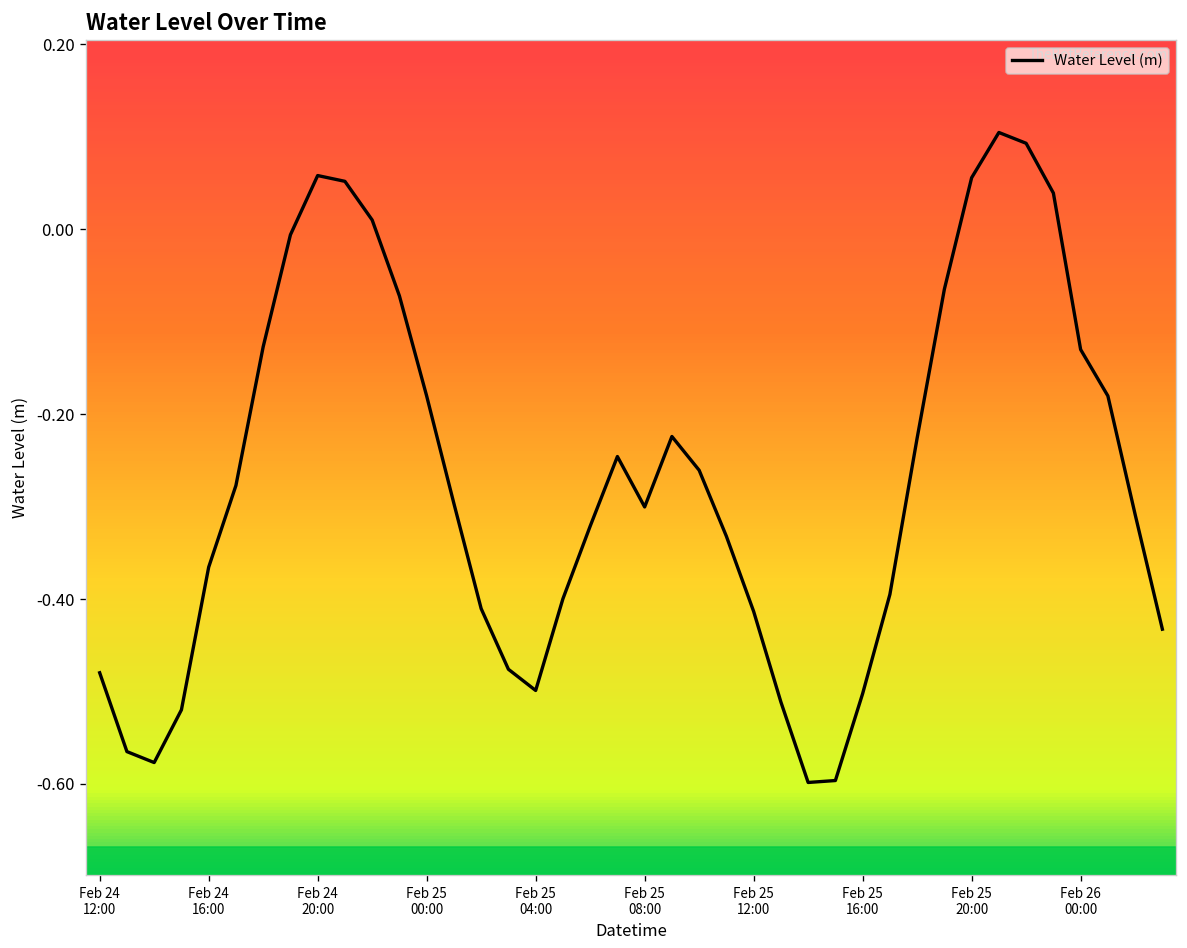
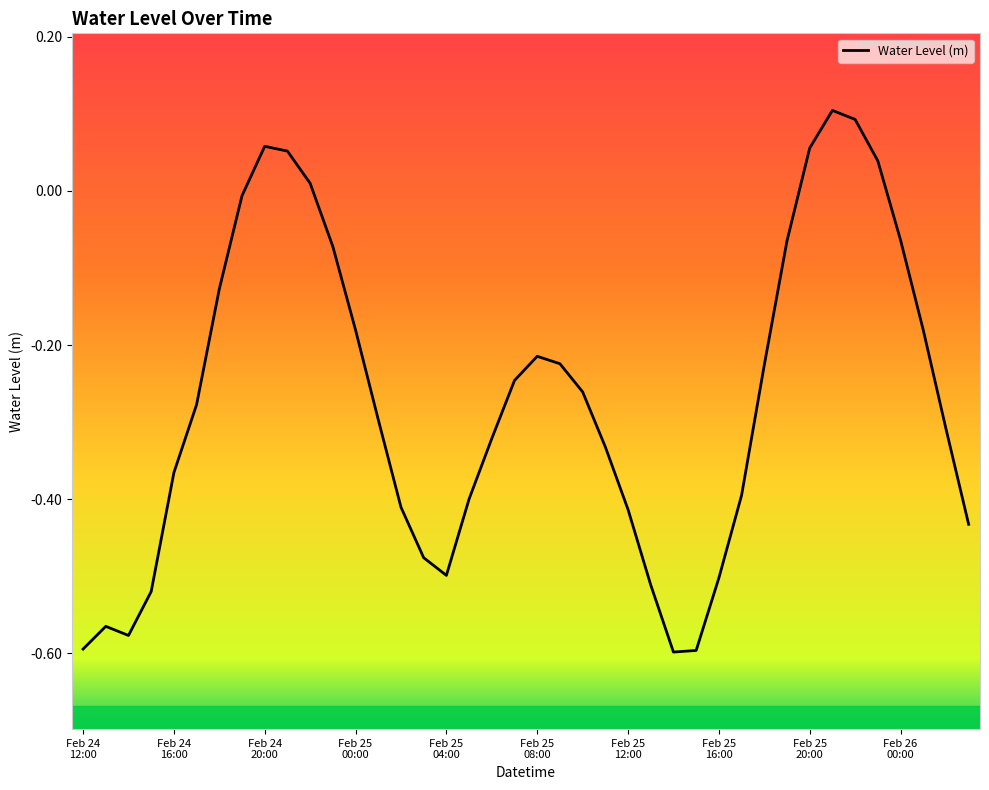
  {
-   "Feb 24 12:00": -0.48,
+   "Feb 24 12:00": -0.59,
    "Feb 24 16:00": -0.37,
    "Feb 24 20:00": 0.06,
    "Feb 25 00:00": -0.18,
    "Feb 25 04:00": -0.50,
-   "Feb 25 08:00": -0.30,
+   "Feb 25 08:00": -0.21,
    "Feb 25 12:00": -0.41,
    "Feb 25 16:00": -0.50,
    "Feb 25 20:00": 0.06,
-   "Feb 26 00:00": -0.13
+   "Feb 26 00:00": -0.06
  }
